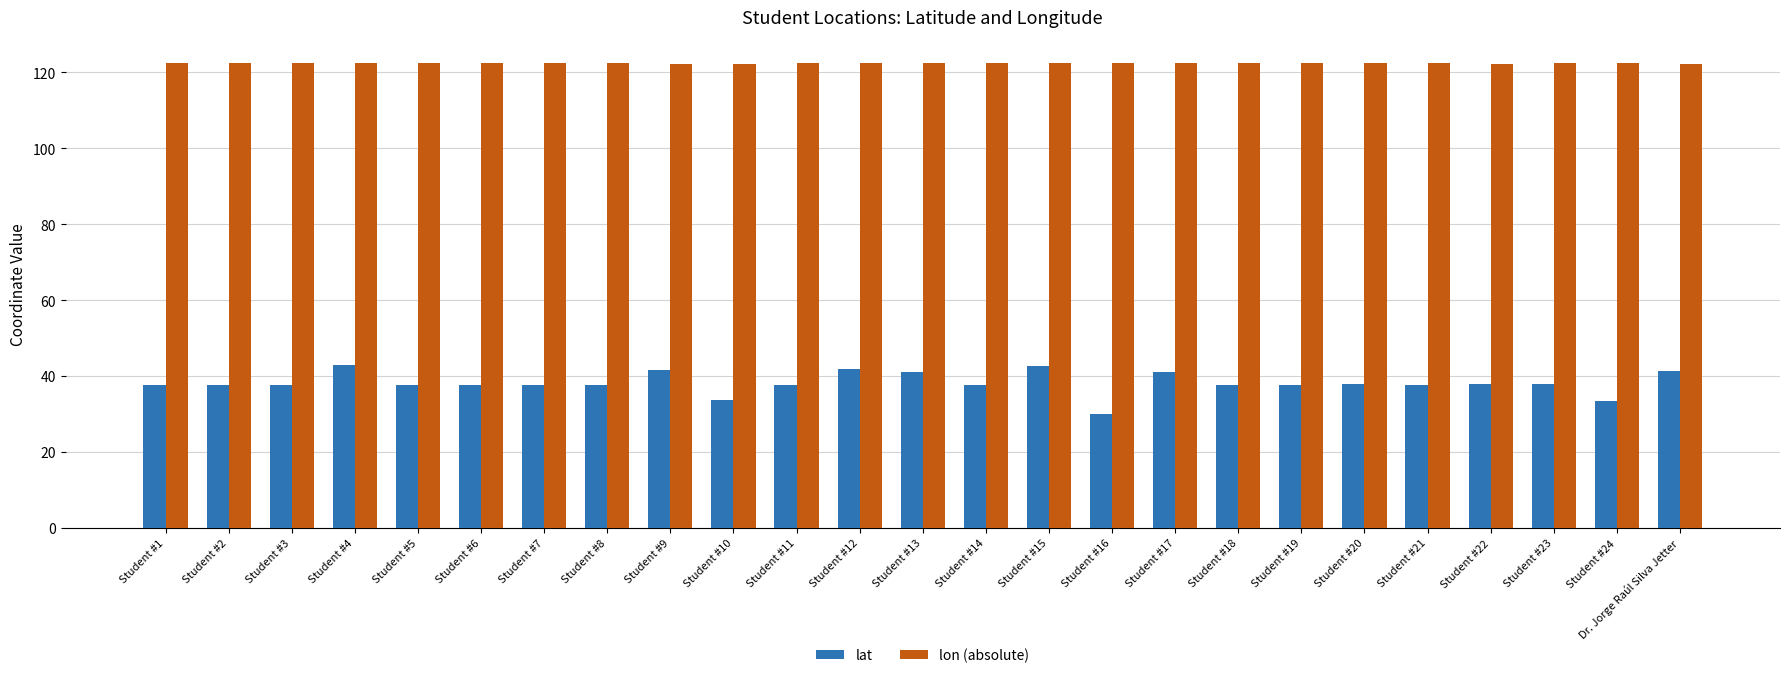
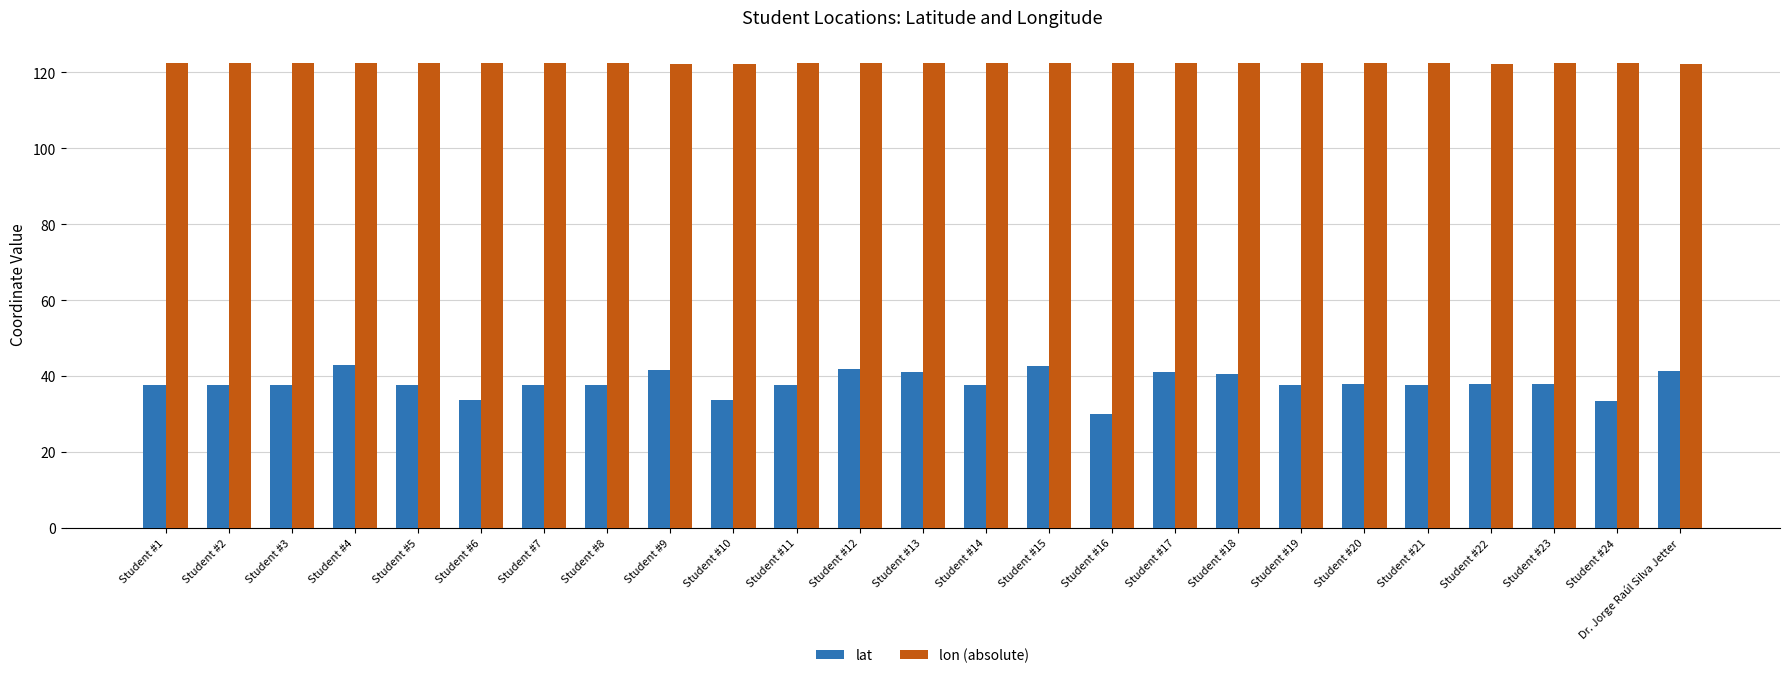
  {
    "lat": {
      "Student #1": 38,
      "Student #2": 38,
      "Student #3": 38,
      "Student #4": 43,
      "Student #5": 38,
-     "Student #6": 38,
+     "Student #6": 34,
      "Student #7": 38,
      "Student #8": 38,
      "Student #9": 42,
      "Student #10": 34,
      "Student #11": 38,
      "Student #12": 42,
      "Student #13": 41,
      "Student #14": 38,
      "Student #15": 43,
      "Student #16": 30,
      "Student #17": 41,
-     "Student #18": 38,
+     "Student #18": 41,
      "Student #19": 38,
      "Student #20": 38,
      "Student #21": 38,
      "Student #22": 38,
      "Student #23": 38,
      "Student #24": 33,
      "Dr. Jorge Raúl Silva Jetter": 41
    },
    "lon (absolute)": {
      "Student #1": 122,
      "Student #2": 122,
      "Student #3": 122,
      "Student #4": 122,
      "Student #5": 122,
      "Student #6": 122,
      "Student #7": 122,
      "Student #8": 122,
      "Student #9": 122,
      "Student #10": 122,
      "Student #11": 122,
      "Student #12": 122,
      "Student #13": 122,
      "Student #14": 122,
      "Student #15": 122,
      "Student #16": 122,
      "Student #17": 122,
      "Student #18": 122,
      "Student #19": 122,
      "Student #20": 122,
      "Student #21": 122,
      "Student #22": 122,
      "Student #23": 122,
      "Student #24": 122,
      "Dr. Jorge Raúl Silva Jetter": 122
    }
  }
